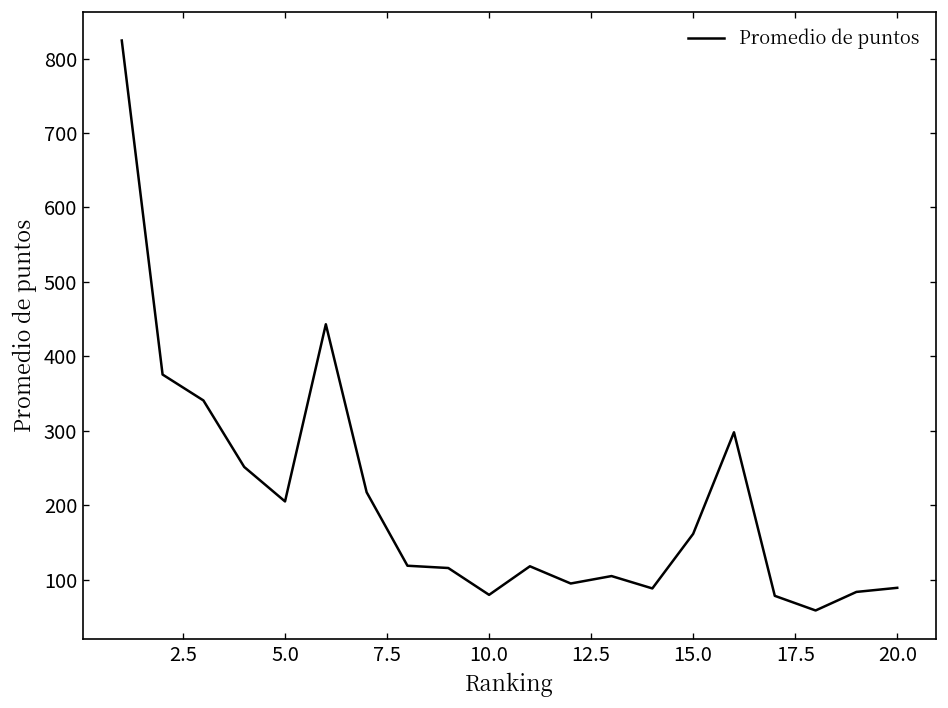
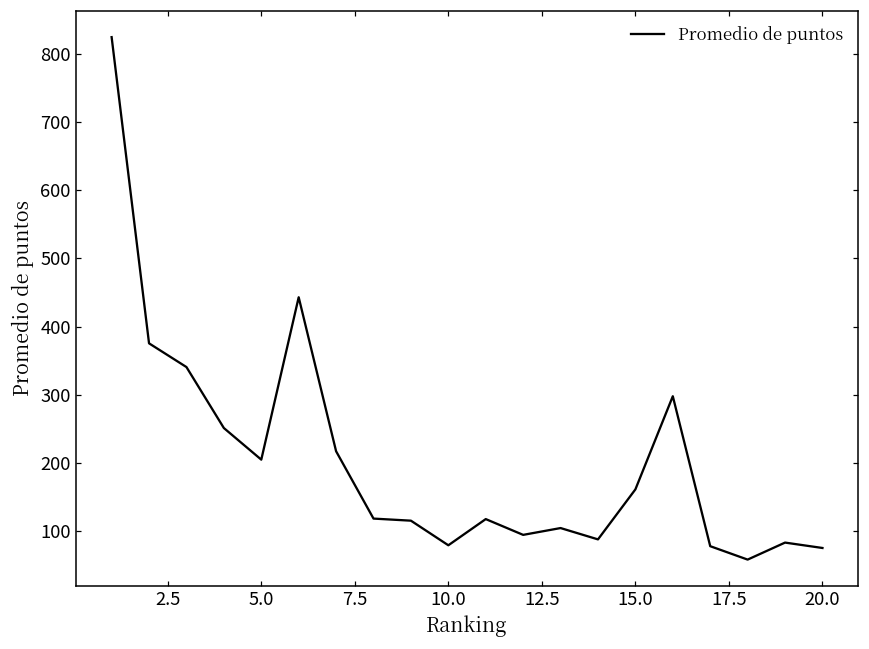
  {
    "5.0": 210,
    "10.0": 80,
    "15.0": 160,
-   "20.0": 90
+   "20.0": 80
  }
